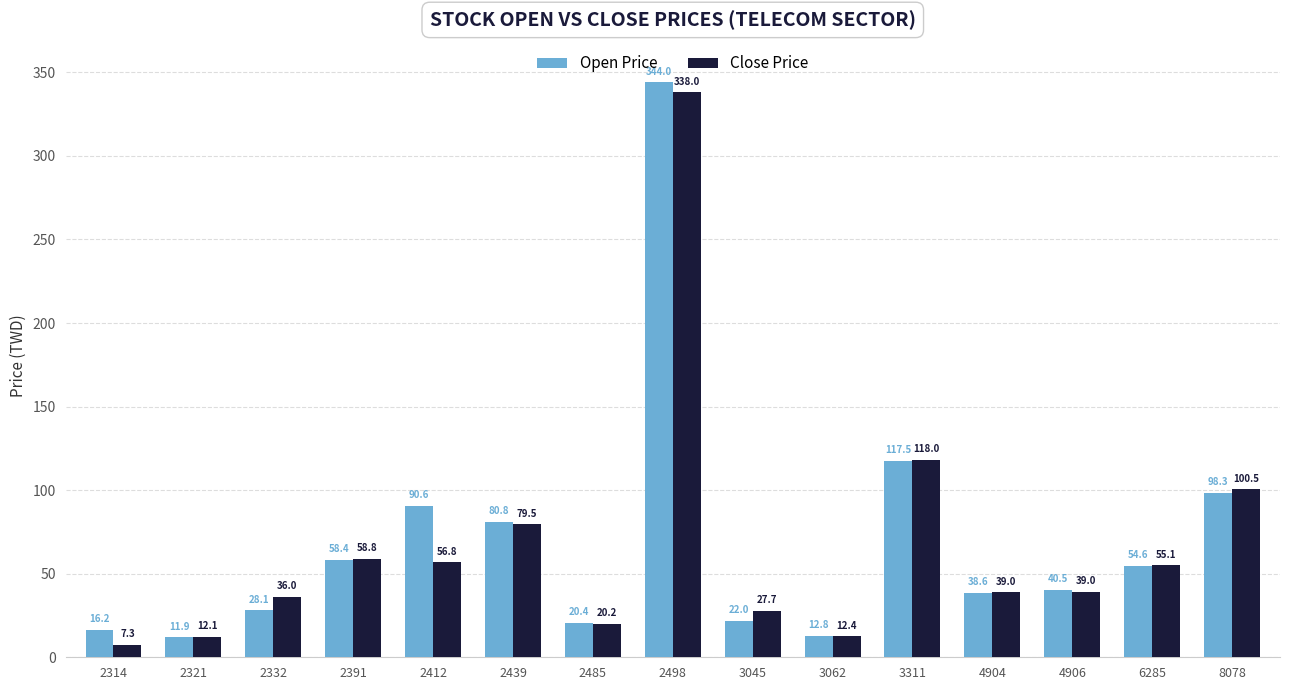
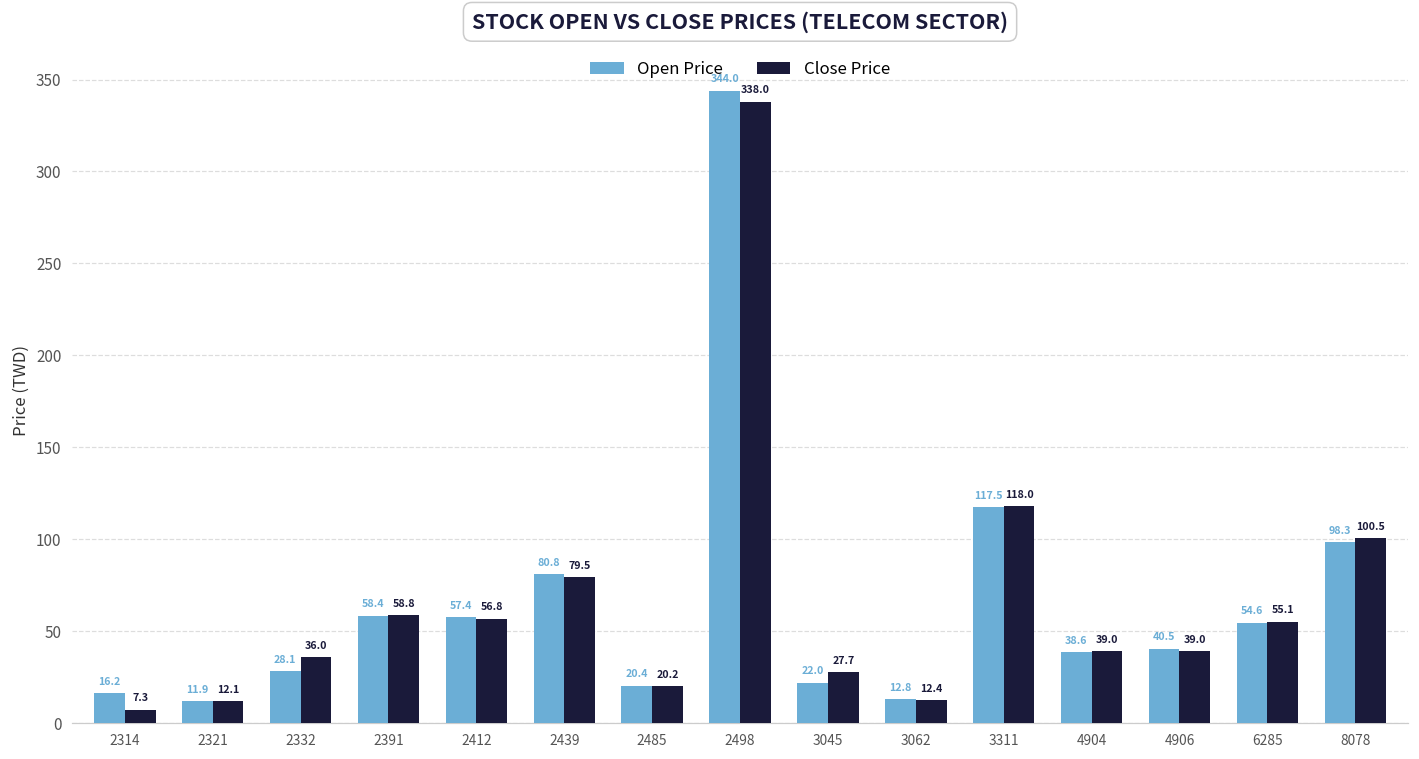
  {
    "Open Price": {
      "2314": 16.2,
      "2321": 11.9,
      "2332": 28.1,
      "2391": 58.4,
-     "2412": 90.6,
+     "2412": 57.4,
      "2439": 80.8,
      "2485": 20.4,
      "2498": 344.0,
      "3045": 22.0,
      "3062": 12.8,
      "3311": 117.5,
      "4904": 38.6,
      "4906": 40.5,
      "6285": 54.6,
      "8078": 98.3
    },
    "Close Price": {
      "2314": 7.3,
      "2321": 12.1,
      "2332": 36.0,
      "2391": 58.8,
      "2412": 56.8,
      "2439": 79.5,
      "2485": 20.2,
      "2498": 338.0,
      "3045": 27.7,
      "3062": 12.4,
      "3311": 118.0,
      "4904": 39.0,
      "4906": 39.0,
      "6285": 55.1,
      "8078": 100.5
    }
  }
